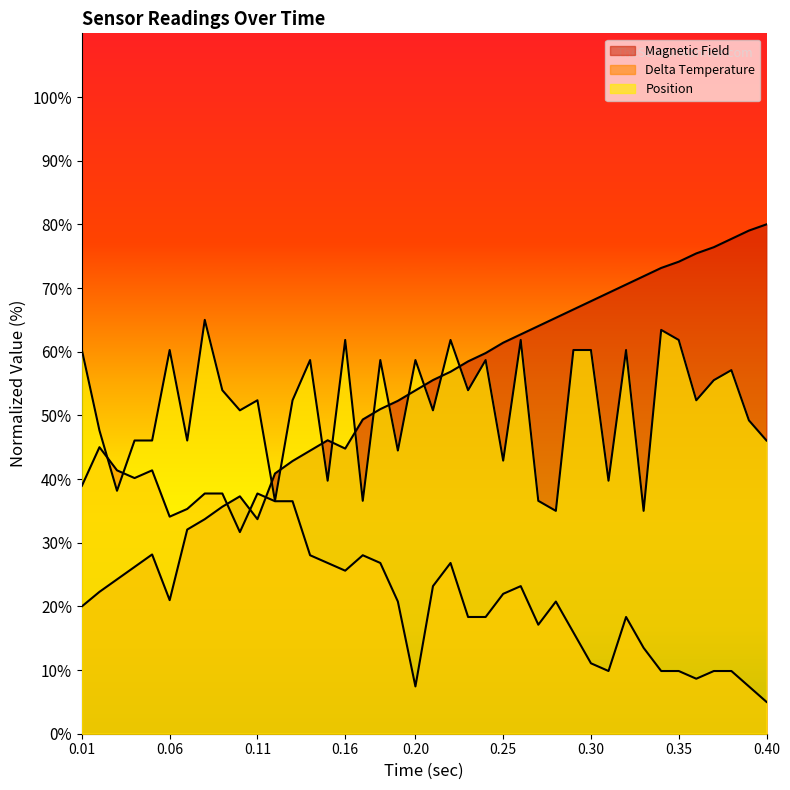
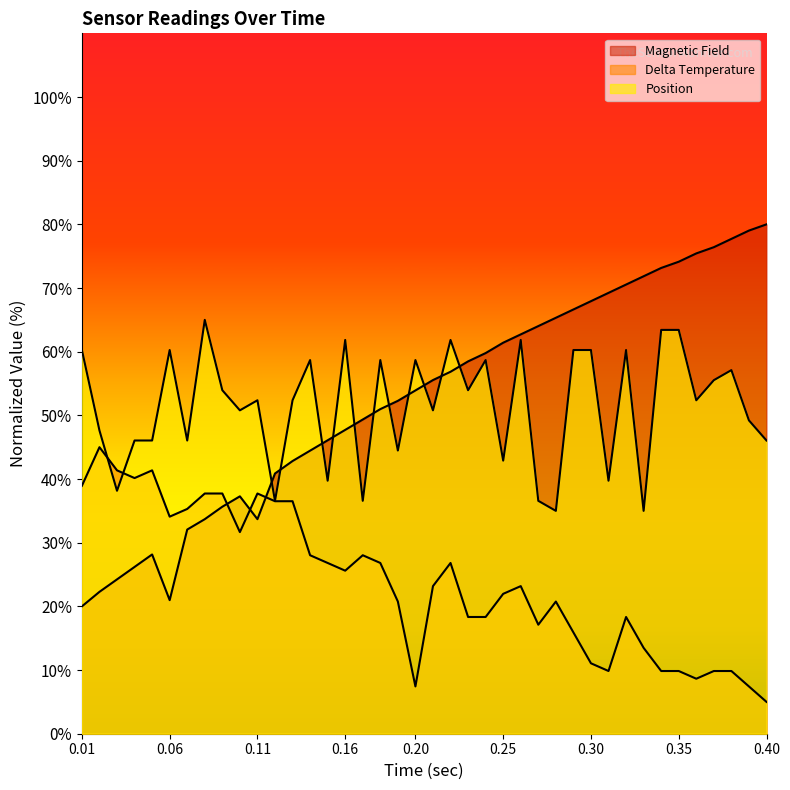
  {
    "Magnetic Field": {
      "0.01": "20%",
      "0.06": "21%",
      "0.11": "34%",
-     "0.16": "45%",
+     "0.16": "48%",
      "0.20": "54%",
      "0.25": "61%",
      "0.30": "68%",
      "0.35": "74%",
      "0.40": "80%"
    },
    "Delta Temperature": {
      "0.01": "39%",
      "0.06": "34%",
      "0.11": "38%",
      "0.16": "26%",
      "0.20": "7%",
      "0.25": "22%",
      "0.30": "11%",
      "0.35": "10%",
      "0.40": "5%"
    },
    "Position": {
      "0.01": "60%",
      "0.06": "60%",
      "0.11": "52%",
      "0.16": "62%",
      "0.20": "59%",
      "0.25": "43%",
      "0.30": "60%",
-     "0.35": "62%",
+     "0.35": "63%",
      "0.40": "46%"
    }
  }
